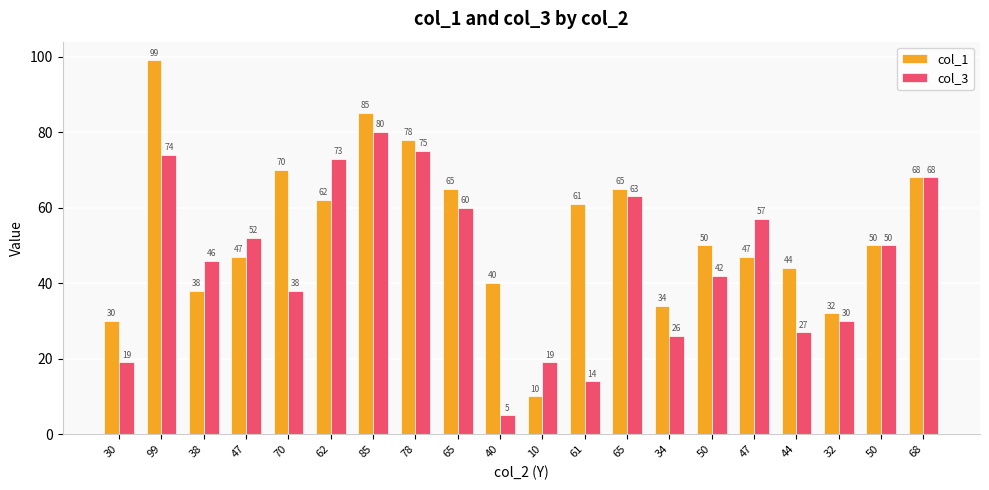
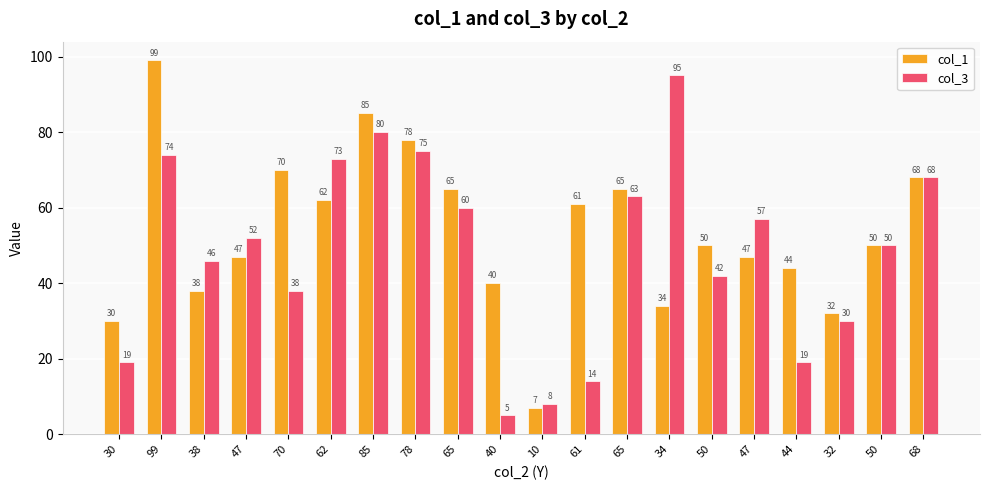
  {
    "col_1": {
      "30": 30,
      "99": 99,
      "38": 38,
      "70": 70,
      "62": 62,
      "85": 85,
      "78": 78,
      "40": 40,
-     "10": 10,
+     "10": 7,
      "61": 61,
      "34": 34,
      "44": 44,
      "32": 32,
      "68": 68
    },
    "col_3": {
      "30": 19,
      "99": 74,
      "38": 46,
      "70": 38,
      "62": 73,
      "85": 80,
      "78": 75,
      "40": 5,
-     "10": 19,
+     "10": 8,
      "61": 14,
-     "34": 26,
-     "44": 27,
+     "34": 95,
+     "44": 19,
      "32": 30,
      "68": 68
    }
  }
